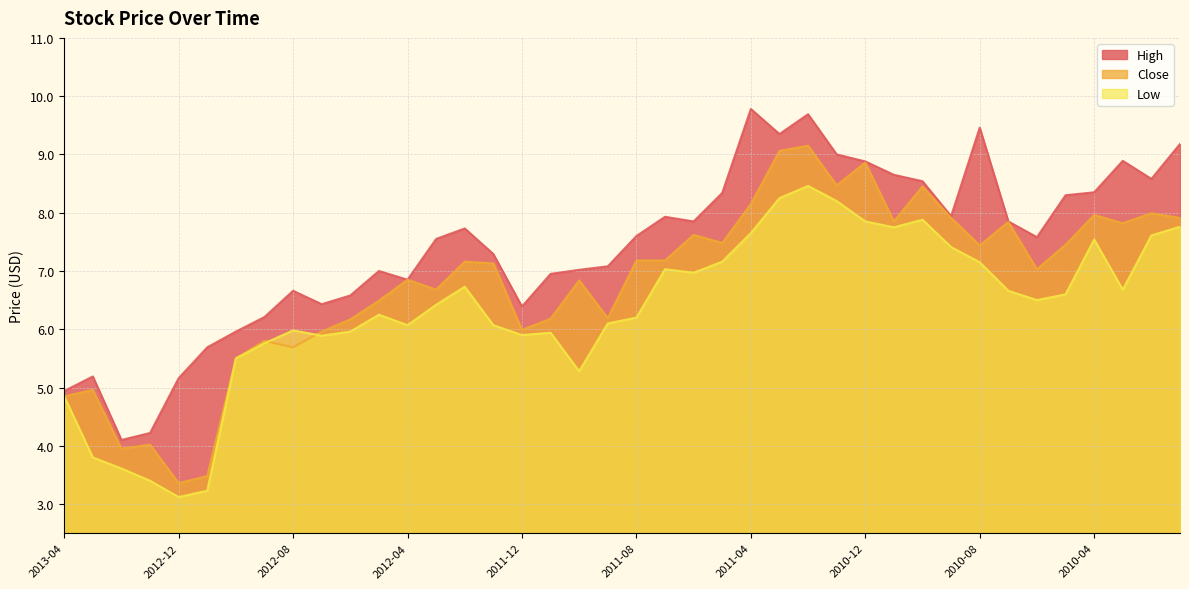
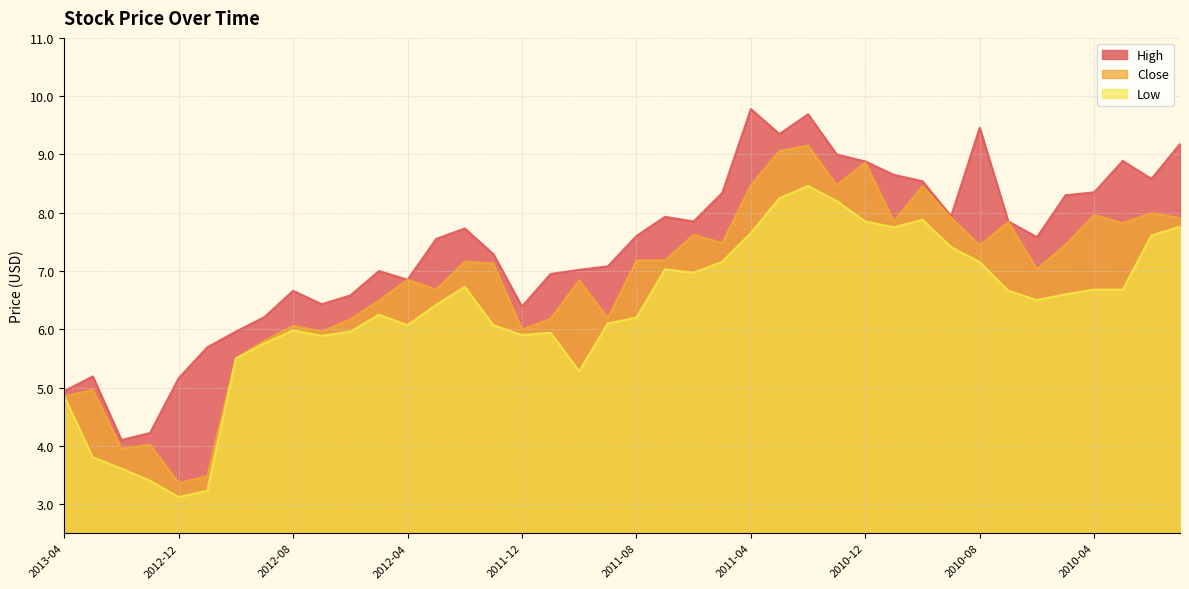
  {
    "High": {
      "2013-04": 4.9,
      "2012-12": 5.2,
      "2012-08": 6.7,
      "2011-12": 6.4,
      "2011-08": 7.6,
      "2011-04": 9.8,
      "2010-08": 9.5,
      "2010-04": 8.4
    },
    "Close": {
      "2012-12": 3.4,
-     "2012-08": 5.7,
+     "2012-08": 6.1,
      "2011-12": 6.0,
      "2011-08": 7.2,
-     "2011-04": 8.2,
+     "2011-04": 8.5,
      "2010-08": 7.4,
      "2010-04": 8.0
    },
    "Low": {
      "2012-12": 3.1,
      "2012-08": 6.0,
      "2012-04": 6.1,
      "2011-12": 5.9,
      "2011-08": 6.2,
      "2011-04": 7.7,
      "2010-12": 7.9,
      "2010-08": 7.2,
-     "2010-04": 7.5
+     "2010-04": 6.7
    }
  }
